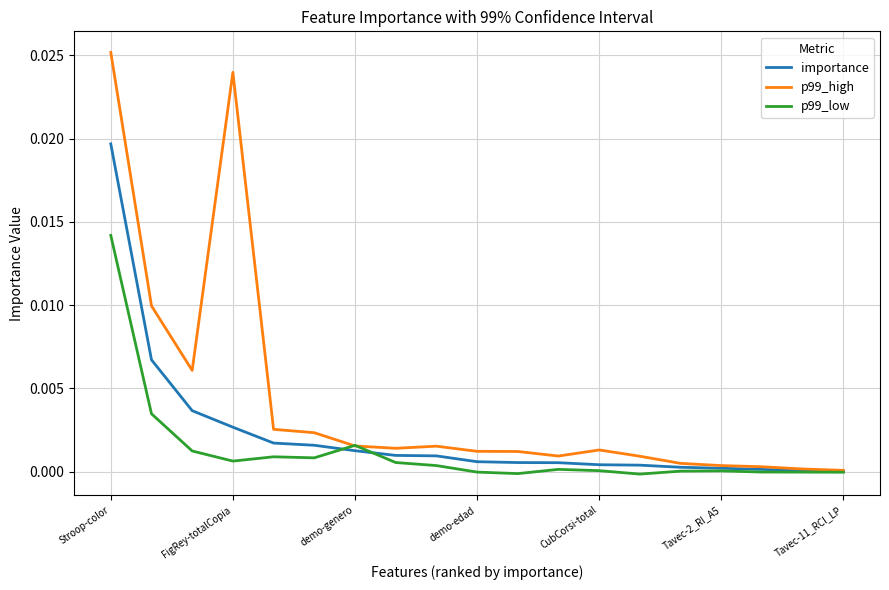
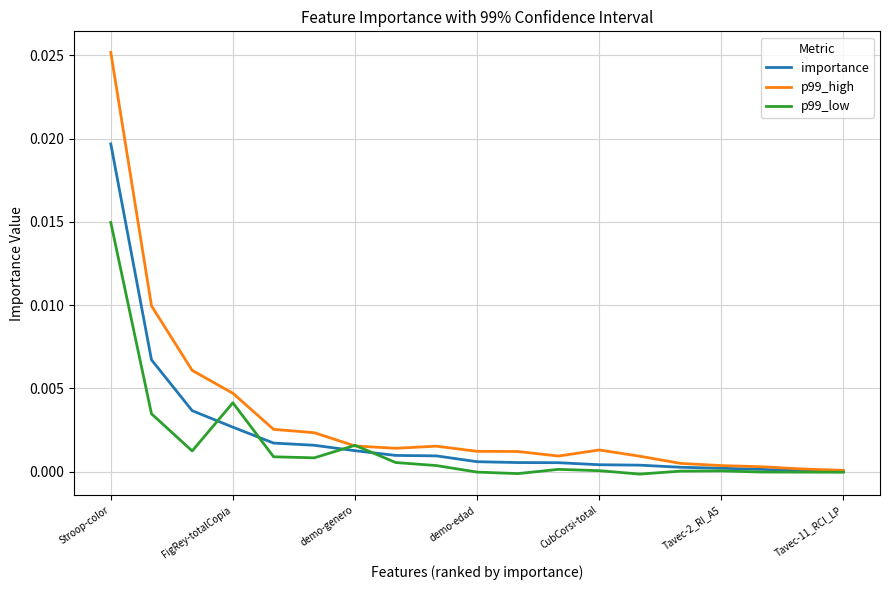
  {
    "importance": {
      "Stroop-color": 0.0197,
      "FigRey-totalCopia": 0.0027,
      "demo-genero": 0.0013,
      "demo-edad": 0.0006,
      "CubCorsi-total": 0.0004,
      "Tavec-2_RI_A5": 0.0002
    },
    "p99_high": {
      "Stroop-color": 0.0252,
-     "FigRey-totalCopia": 0.0240,
+     "FigRey-totalCopia": 0.0047,
      "demo-edad": 0.0012,
      "CubCorsi-total": 0.0013,
      "Tavec-2_RI_A5": 0.0004
    },
    "p99_low": {
-     "Stroop-color": 0.0142,
-     "FigRey-totalCopia": 0.0006,
+     "Stroop-color": 0.0150,
+     "FigRey-totalCopia": 0.0041,
      "demo-edad": 0.0000,
      "CubCorsi-total": 0.0001,
      "Tavec-2_RI_A5": 0.0000
    }
  }
